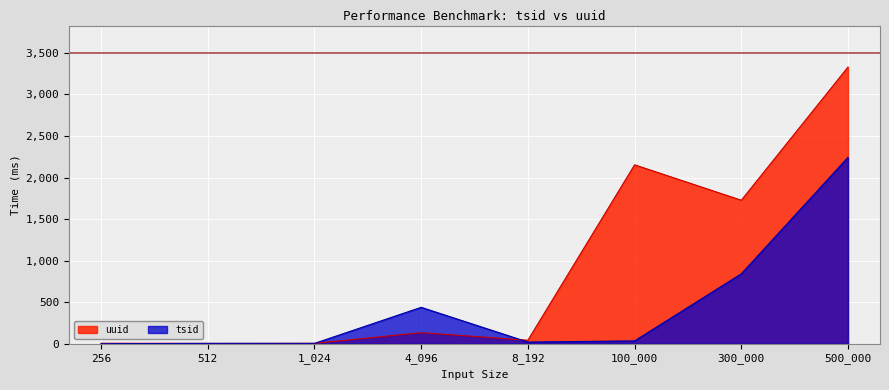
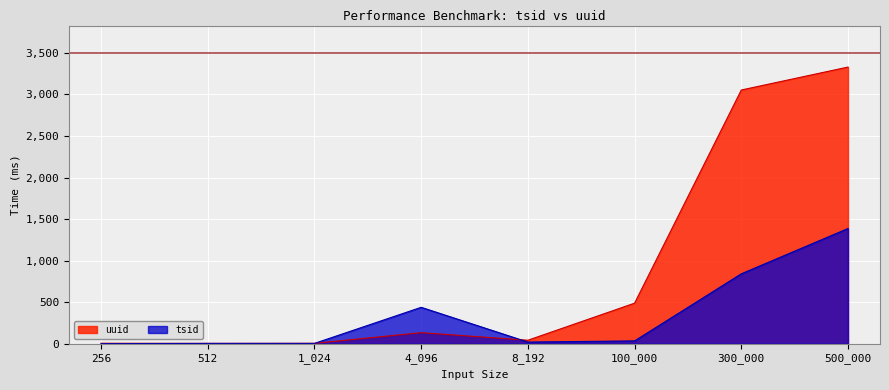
  {
    "uuid": {
      "4_096": "100",
-     "100_000": "2,200",
-     "300_000": "1,700",
+     "100_000": "500",
+     "300_000": "3,100",
      "500_000": "3,300"
    },
    "tsid": {
      "4_096": "400",
      "100_000": "0",
      "300_000": "800",
-     "500_000": "2,200"
+     "500_000": "1,400"
    }
  }
